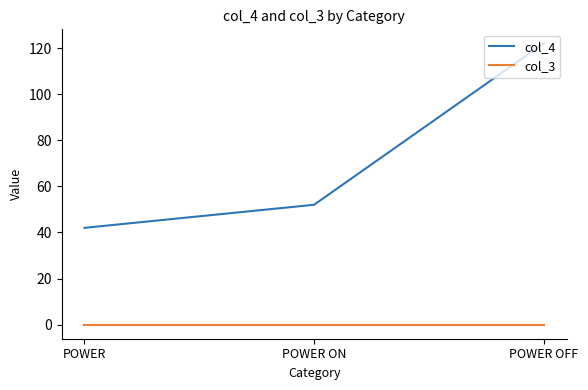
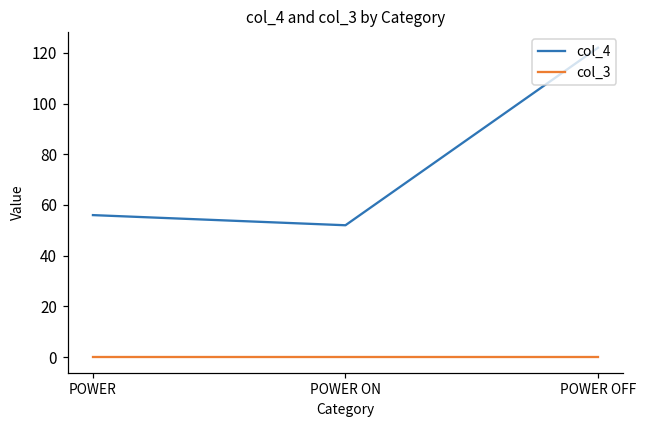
  {
    "col_4": {
-     "POWER": 42,
+     "POWER": 56,
      "POWER ON": 52
    },
    "col_3": {
      "POWER": 0,
      "POWER ON": 0,
      "POWER OFF": 0
    }
  }
